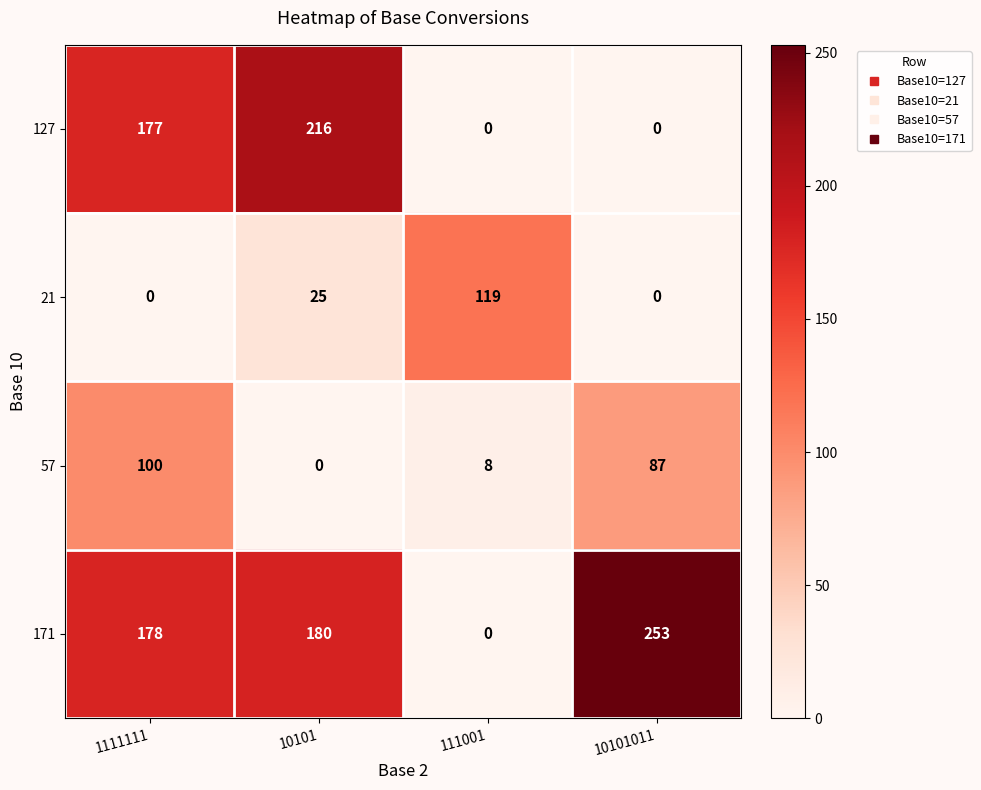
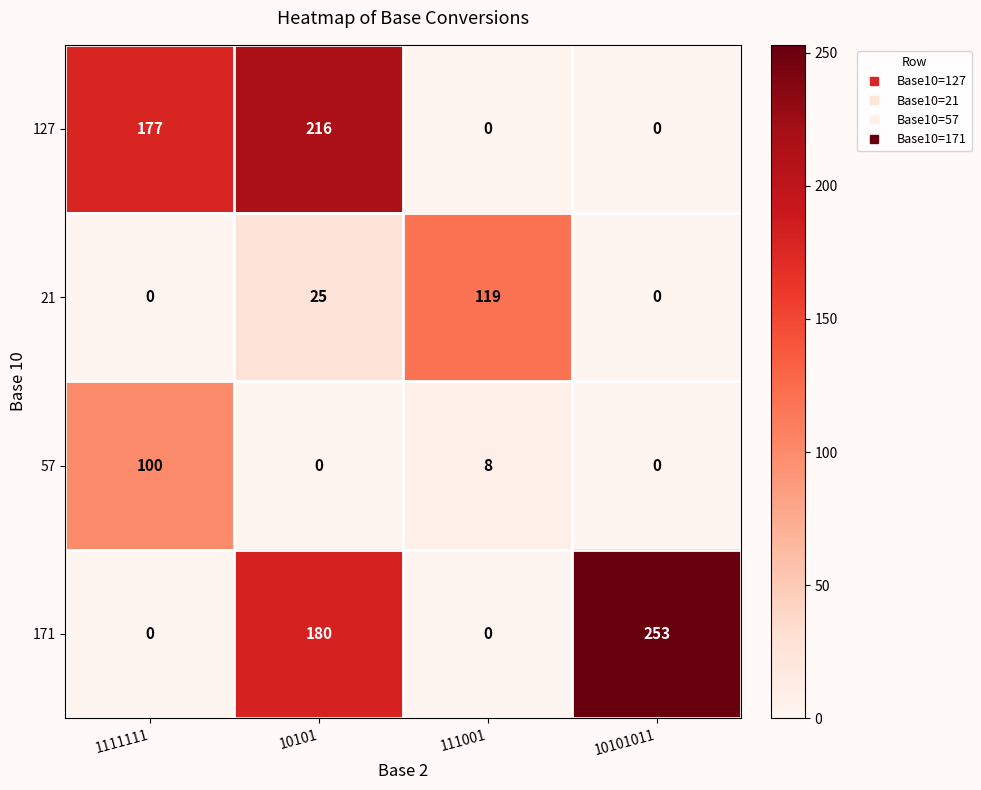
  {
    "127": {
      "1111111": 177,
      "10101": 216,
      "111001": 0,
      "10101011": 0
    },
    "21": {
      "1111111": 0,
      "10101": 25,
      "111001": 119,
      "10101011": 0
    },
    "57": {
      "1111111": 100,
      "10101": 0,
      "111001": 8,
-     "10101011": 87
+     "10101011": 0
    },
    "171": {
-     "1111111": 178,
+     "1111111": 0,
      "10101": 180,
      "111001": 0,
      "10101011": 253
    }
  }
